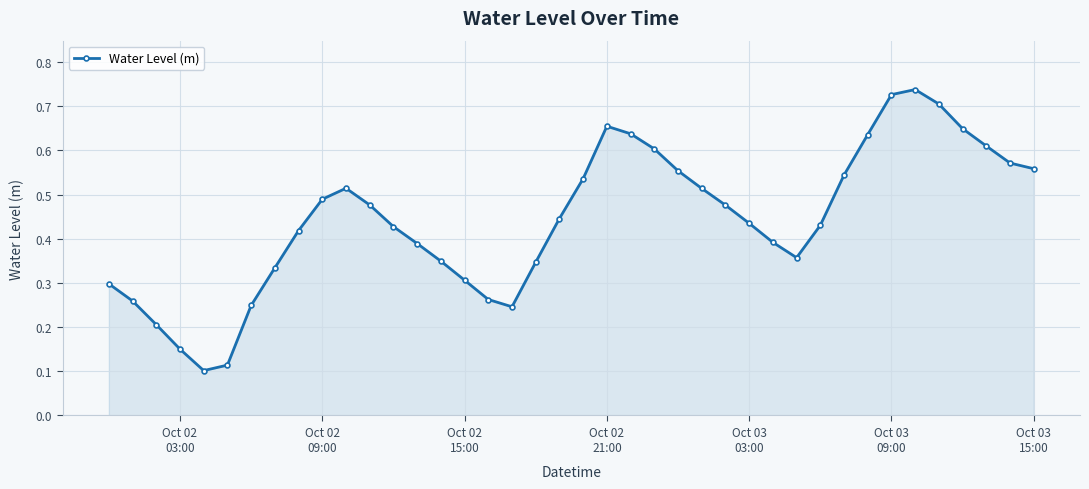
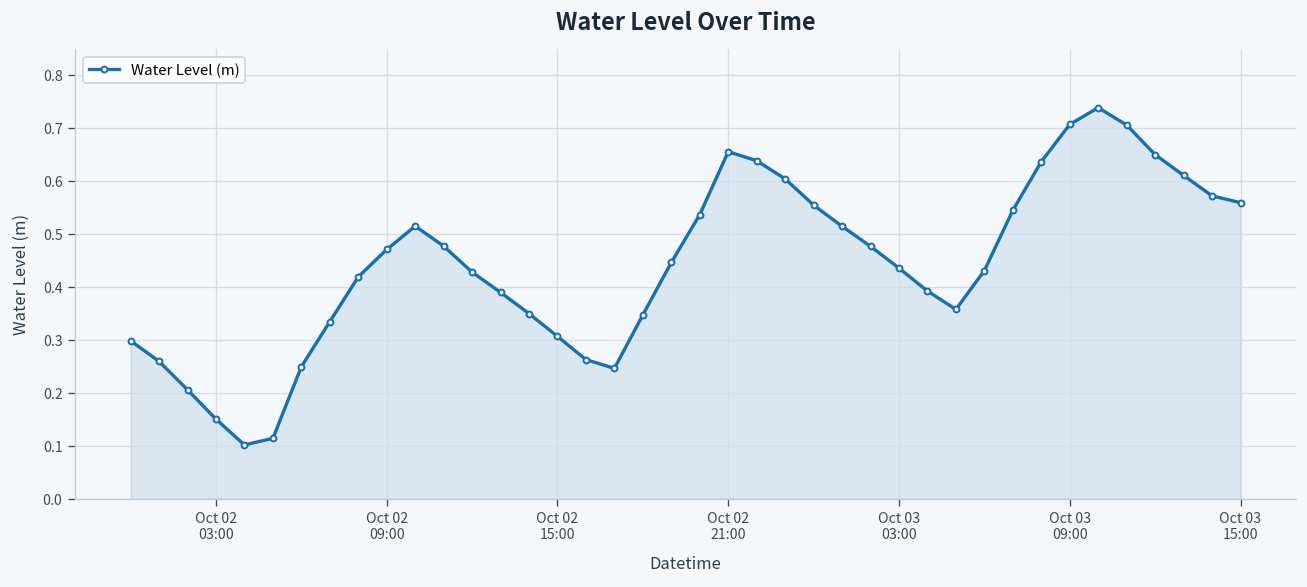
  {
    "Oct 02 03:00": 0.15,
-   "Oct 02 09:00": 0.49,
+   "Oct 02 09:00": 0.47,
    "Oct 02 15:00": 0.31,
    "Oct 02 21:00": 0.65,
    "Oct 03 03:00": 0.43,
-   "Oct 03 09:00": 0.73,
+   "Oct 03 09:00": 0.71,
    "Oct 03 15:00": 0.56
  }
